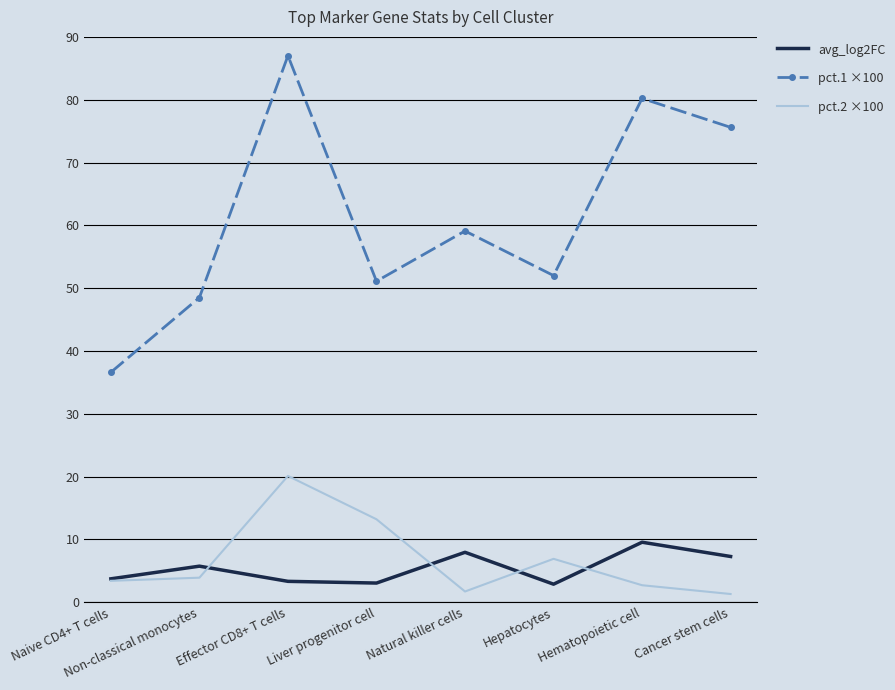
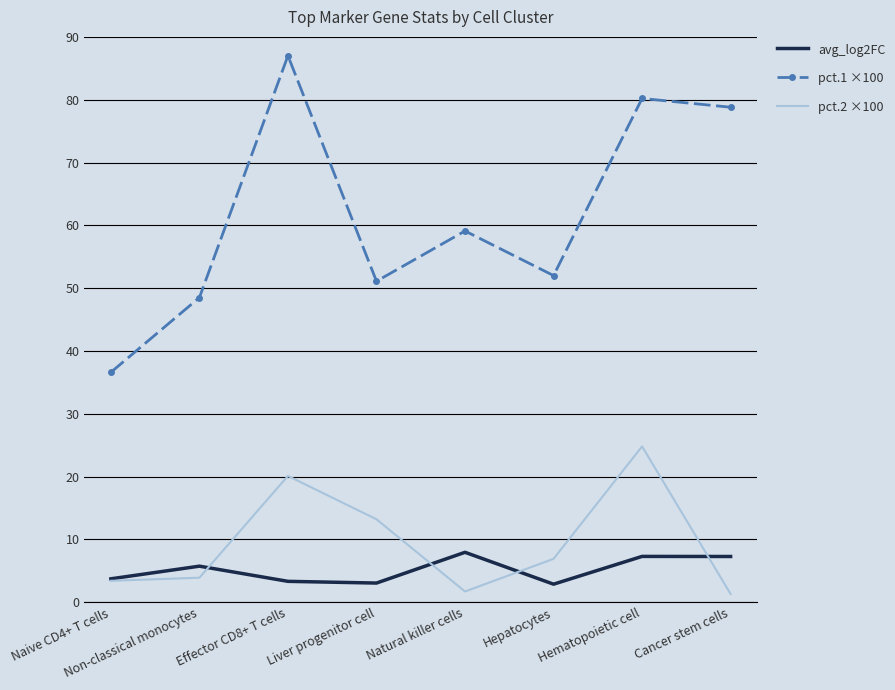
  {
    "avg_log2FC": {
      "Non-classical monocytes": 6,
      "Effector CD8+ T cells": 3,
      "Liver progenitor cell": 3,
      "Natural killer cells": 8,
      "Hepatocytes": 3,
-     "Hematopoietic cell": 10,
+     "Hematopoietic cell": 7,
      "Cancer stem cells": 7
    },
    "pct.1 ×100": {
      "Naive CD4+ T cells": 37,
      "Non-classical monocytes": 49,
      "Effector CD8+ T cells": 87,
      "Liver progenitor cell": 51,
      "Natural killer cells": 59,
      "Hepatocytes": 52,
      "Hematopoietic cell": 80,
-     "Cancer stem cells": 76
+     "Cancer stem cells": 79
    },
    "pct.2 ×100": {
      "Non-classical monocytes": 4,
      "Effector CD8+ T cells": 20,
      "Liver progenitor cell": 13,
      "Natural killer cells": 2,
      "Hepatocytes": 7,
-     "Hematopoietic cell": 3,
+     "Hematopoietic cell": 25,
      "Cancer stem cells": 1
    }
  }
